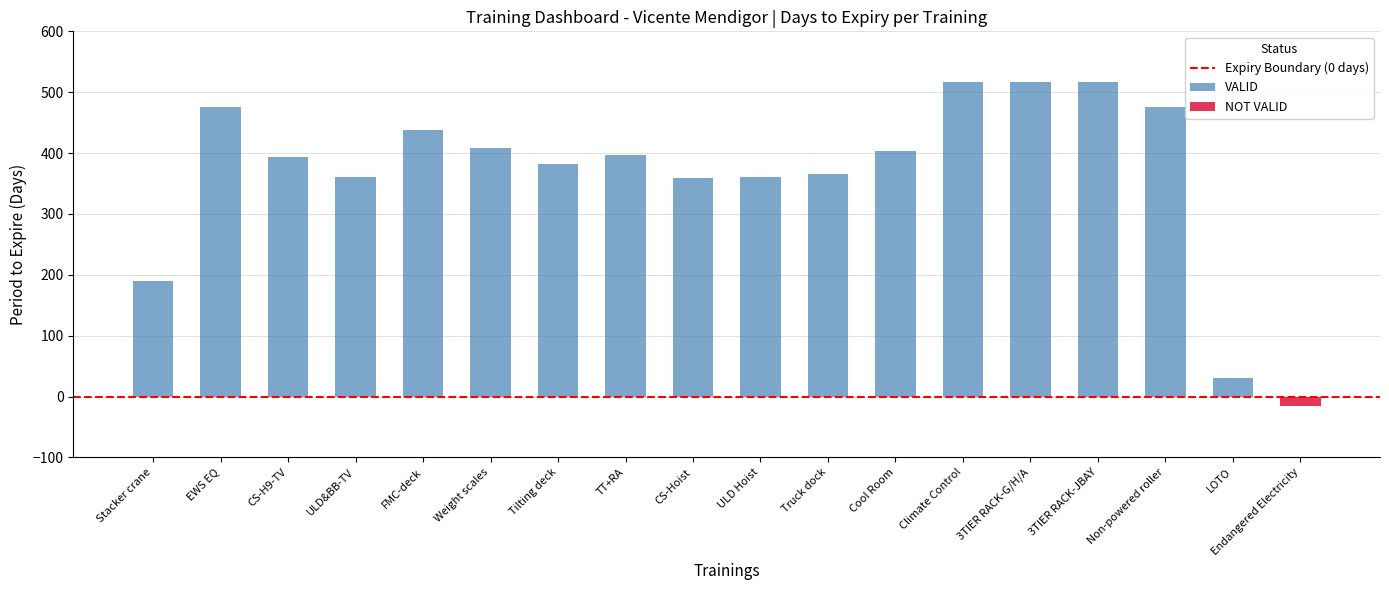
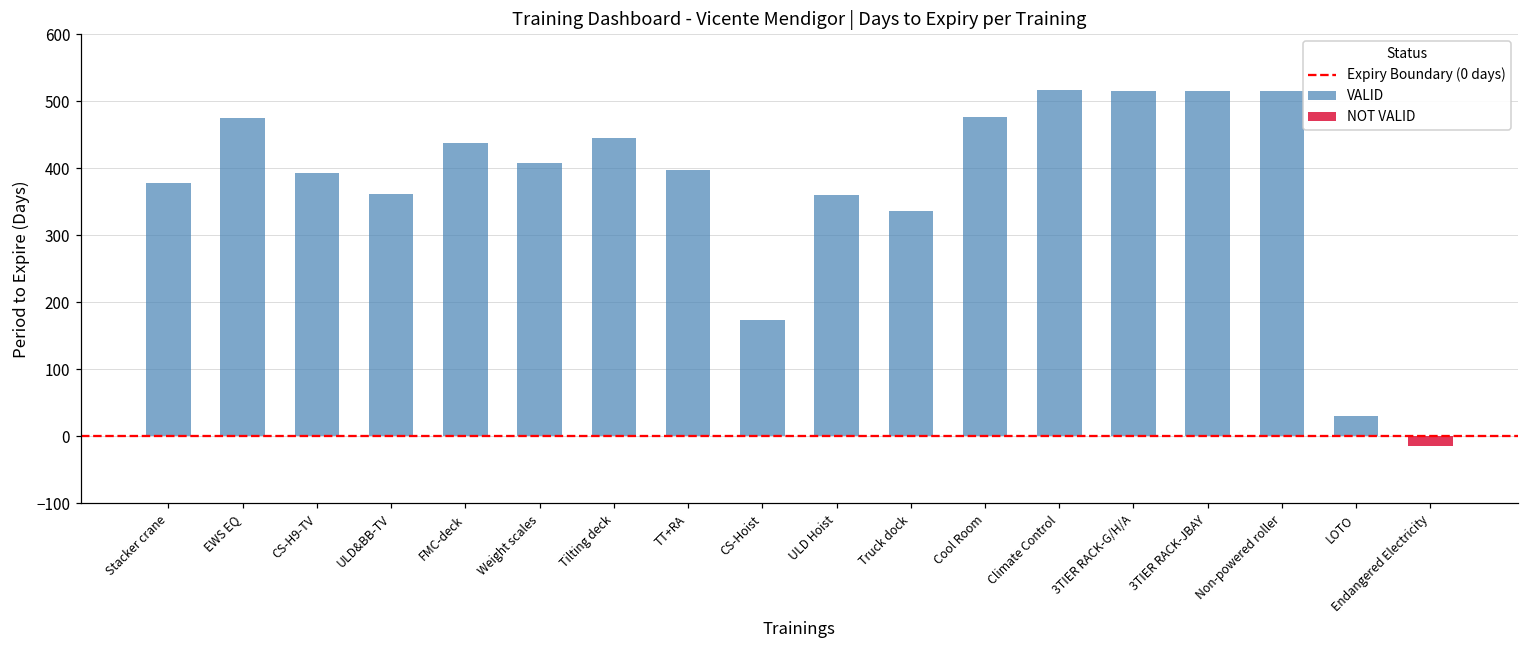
  {
-   "Stacker crane": 190,
+   "Stacker crane": 380,
    "EWS EQ": 480,
    "CS-H9-TV": 390,
    "ULD&BB-TV": 360,
    "FMC-deck": 440,
    "Weight scales": 410,
-   "Tilting deck": 380,
+   "Tilting deck": 450,
    "TT+RA": 400,
-   "CS-Hoist": 360,
+   "CS-Hoist": 170,
    "ULD Hoist": 360,
-   "Truck dock": 370,
-   "Cool Room": 400,
+   "Truck dock": 340,
+   "Cool Room": 480,
    "Climate Control": 520,
    "3TIER RACK-G/H/A": 520,
    "3TIER RACK-JBAY": 520,
-   "Non-powered roller": 480,
+   "Non-powered roller": 520,
    "LOTO": 30,
    "Endangered Electricity": -20
  }
